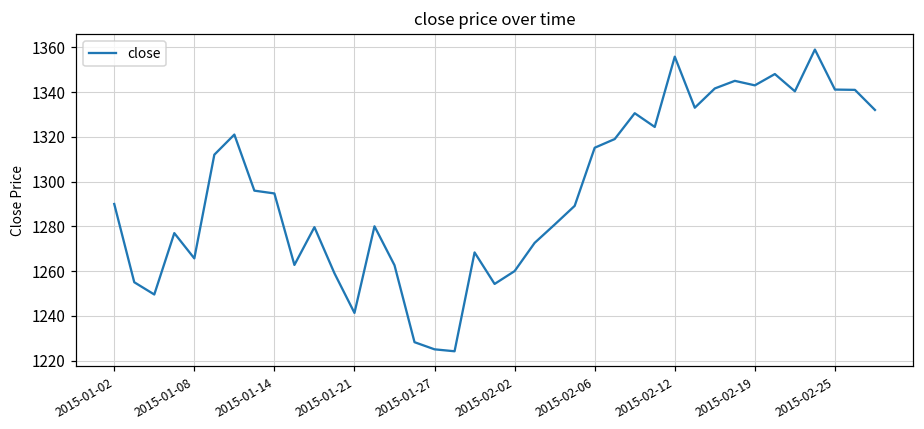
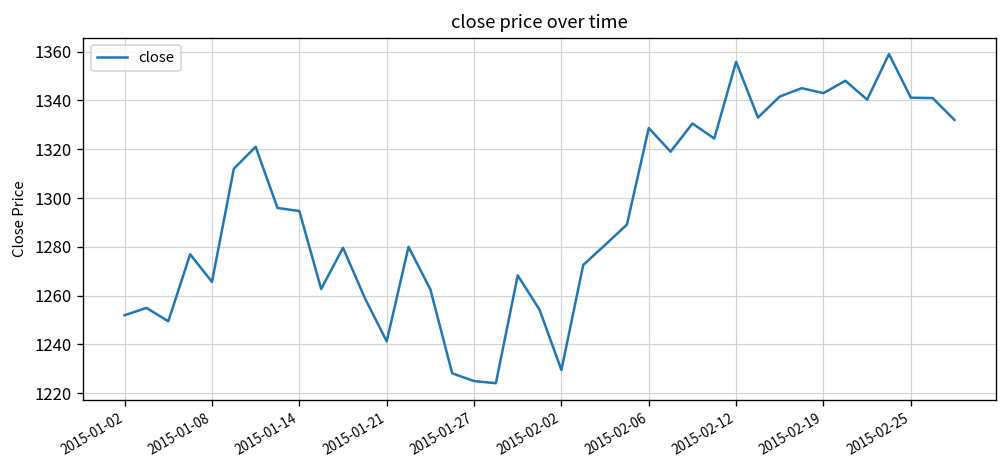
  {
-   "2015-01-02": 1290,
+   "2015-01-02": 1252,
    "2015-01-08": 1266,
    "2015-01-14": 1295,
    "2015-01-21": 1241,
    "2015-01-27": 1225,
-   "2015-02-02": 1260,
-   "2015-02-06": 1315,
+   "2015-02-02": 1230,
+   "2015-02-06": 1329,
    "2015-02-12": 1356,
    "2015-02-19": 1343,
    "2015-02-25": 1341
  }
